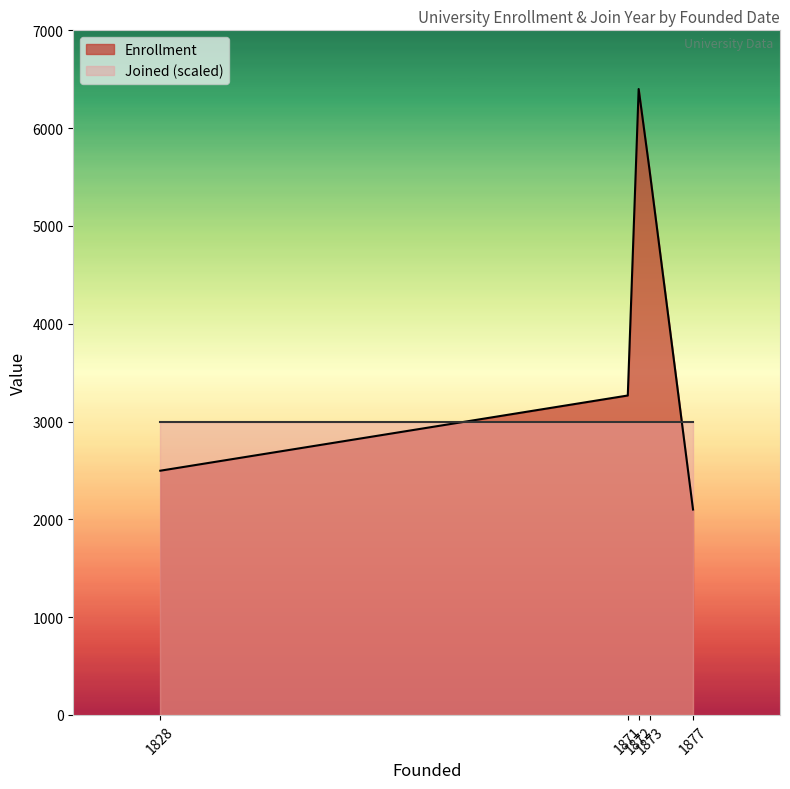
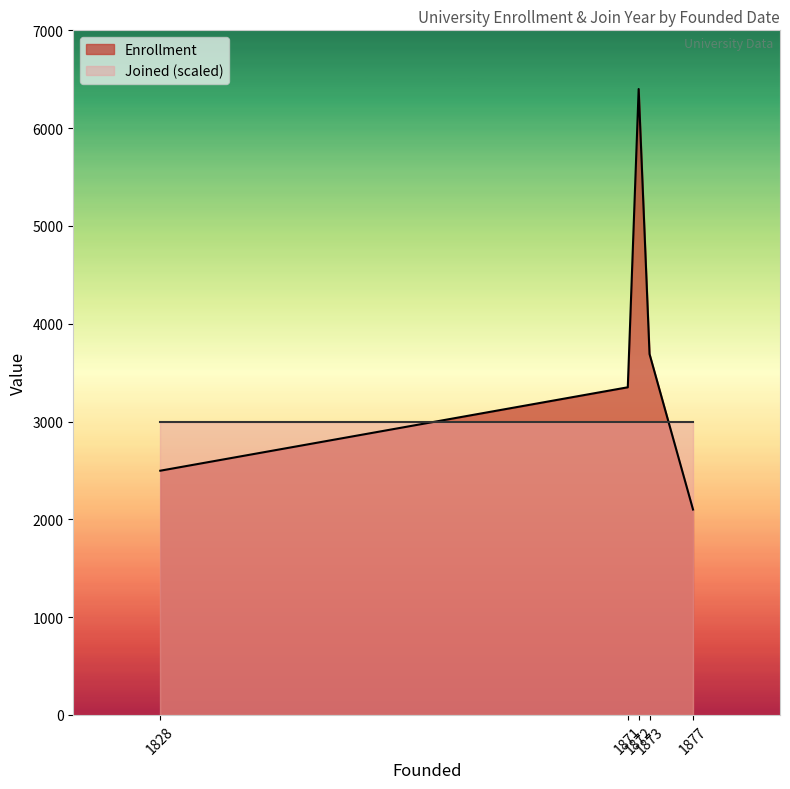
  {
    "Enrollment": {
      "1828": 2500,
-     "1871": 3300,
+     "1871": 3400,
      "1872": 6400,
-     "1873": 5600,
+     "1873": 3700,
      "1877": 2100
    },
    "Joined (scaled)": {
      "1828": 3000,
      "1871": 3000,
      "1872": 3000,
      "1873": 3000,
      "1877": 3000
    }
  }
